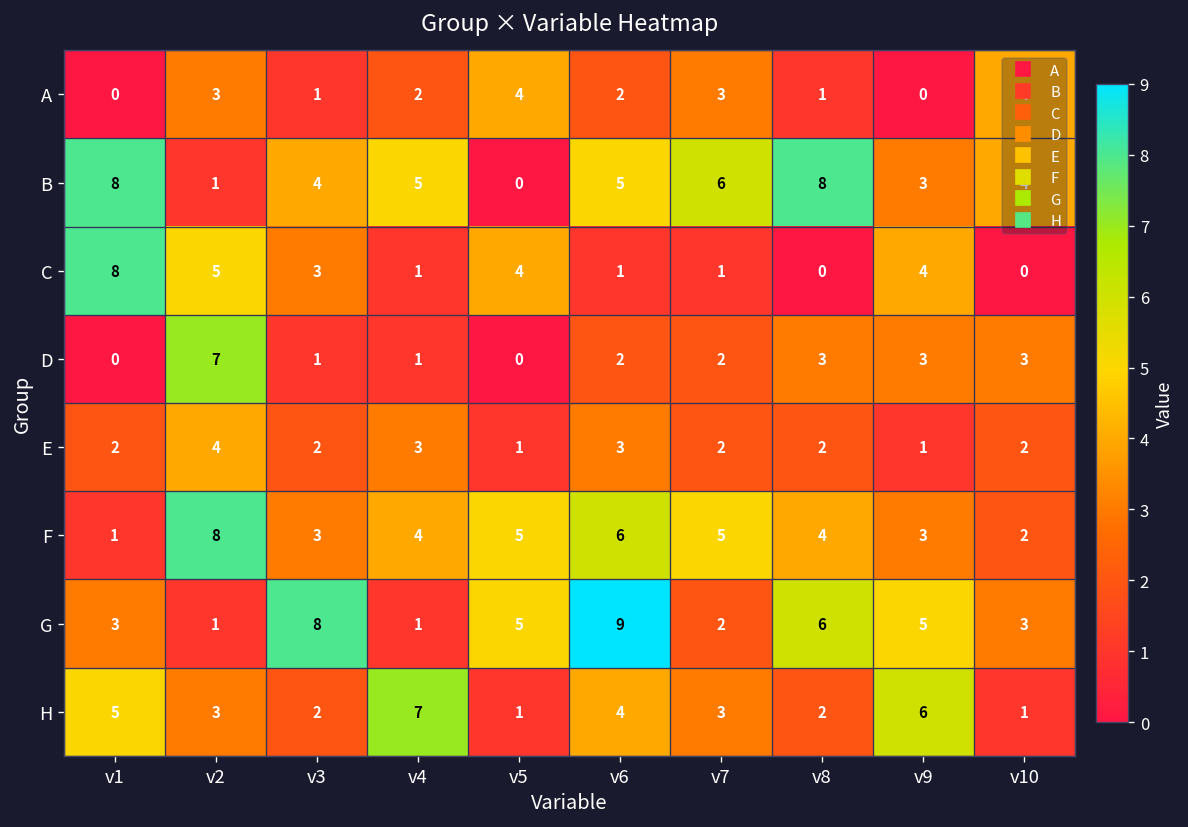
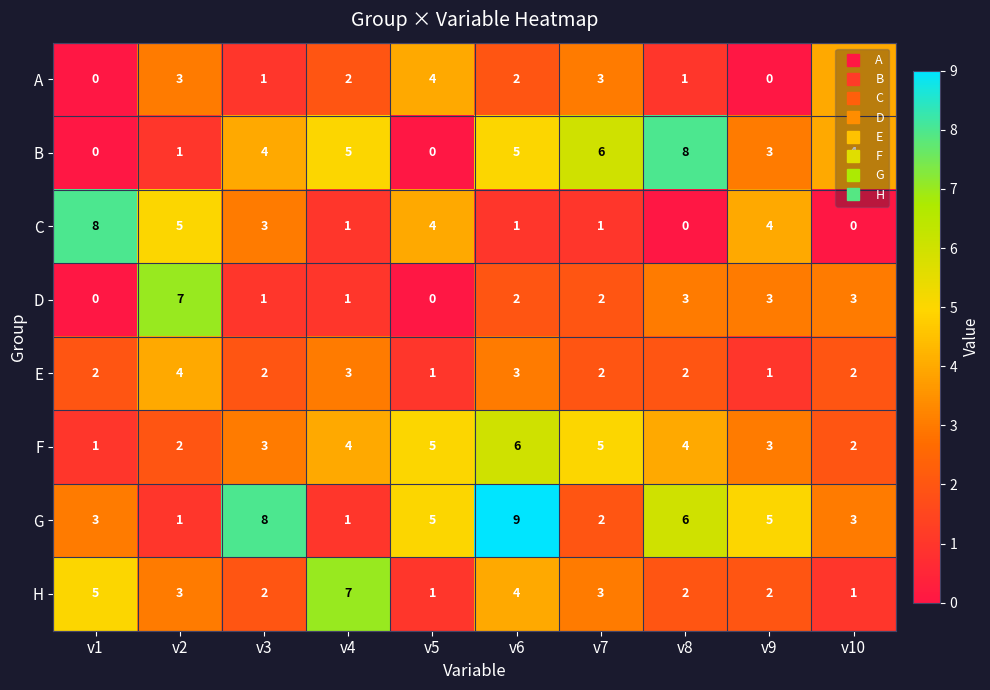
  {
    "A": {
      "v1": 0,
      "v2": 3,
      "v3": 1,
      "v4": 2,
      "v5": 4,
      "v6": 2,
      "v7": 3,
      "v8": 1,
      "v9": 0
    },
    "B": {
-     "v1": 8,
+     "v1": 0,
      "v2": 1,
      "v3": 4,
      "v4": 5,
      "v5": 0,
      "v6": 5,
      "v7": 6,
      "v8": 8,
      "v9": 3
    },
    "C": {
      "v1": 8,
      "v2": 5,
      "v3": 3,
      "v4": 1,
      "v5": 4,
      "v6": 1,
      "v7": 1,
      "v8": 0,
      "v9": 4,
      "v10": 0
    },
    "D": {
      "v1": 0,
      "v2": 7,
      "v3": 1,
      "v4": 1,
      "v5": 0,
      "v6": 2,
      "v7": 2,
      "v8": 3,
      "v9": 3,
      "v10": 3
    },
    "E": {
      "v1": 2,
      "v2": 4,
      "v3": 2,
      "v4": 3,
      "v5": 1,
      "v6": 3,
      "v7": 2,
      "v8": 2,
      "v9": 1,
      "v10": 2
    },
    "F": {
      "v1": 1,
-     "v2": 8,
+     "v2": 2,
      "v3": 3,
      "v4": 4,
      "v5": 5,
      "v6": 6,
      "v7": 5,
      "v8": 4,
      "v9": 3,
      "v10": 2
    },
    "G": {
      "v1": 3,
      "v2": 1,
      "v3": 8,
      "v4": 1,
      "v5": 5,
      "v6": 9,
      "v7": 2,
      "v8": 6,
      "v9": 5,
      "v10": 3
    },
    "H": {
      "v1": 5,
      "v2": 3,
      "v3": 2,
      "v4": 7,
      "v5": 1,
      "v6": 4,
      "v7": 3,
      "v8": 2,
-     "v9": 6,
+     "v9": 2,
      "v10": 1
    }
  }
